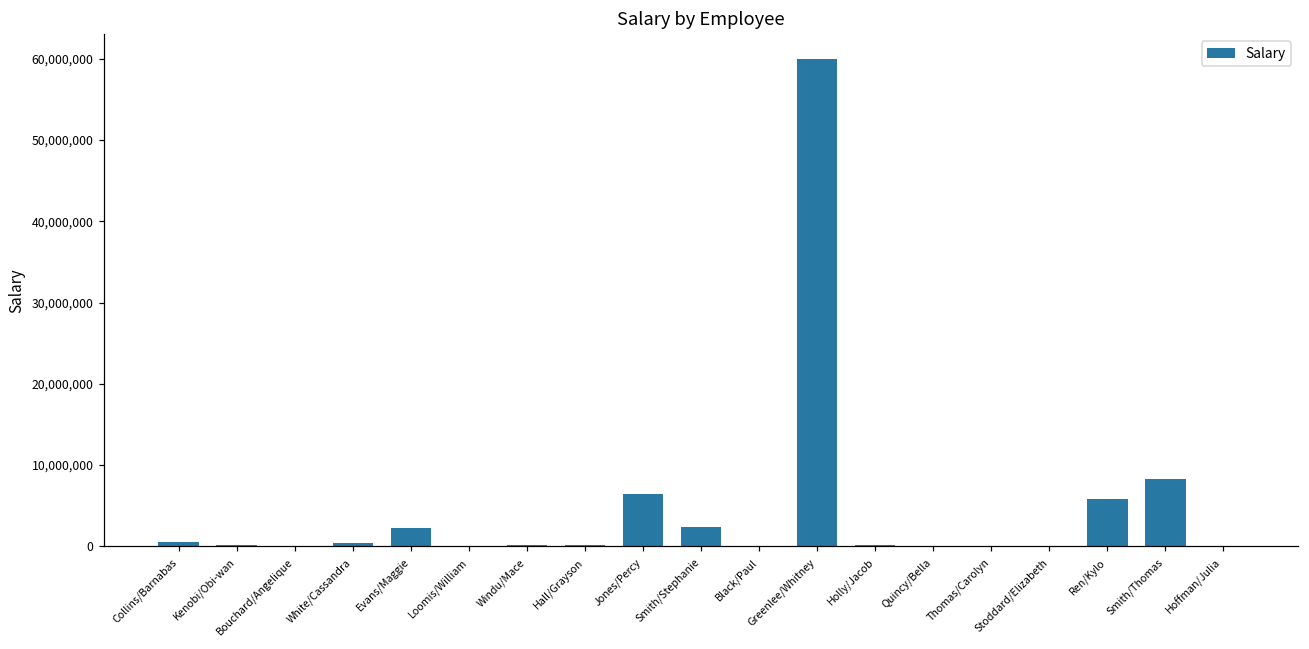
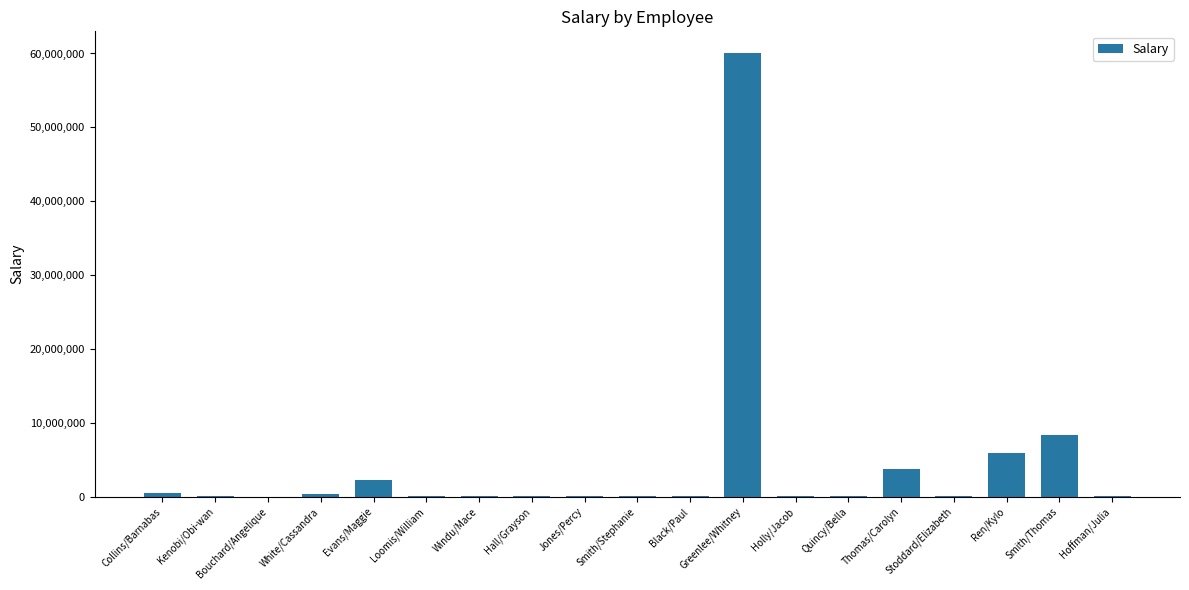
  {
    "Collins/Barnabas": "1,000,000",
    "White/Cassandra": "0",
    "Evans/Maggie": "2,000,000",
-   "Jones/Percy": "6,000,000",
-   "Smith/Stephanie": "2,000,000",
+   "Jones/Percy": "0",
+   "Smith/Stephanie": "0",
    "Greenlee/Whitney": "60,000,000",
-   "Thomas/Carolyn": "0",
+   "Thomas/Carolyn": "4,000,000",
    "Ren/Kylo": "6,000,000",
    "Smith/Thomas": "8,000,000"
  }
